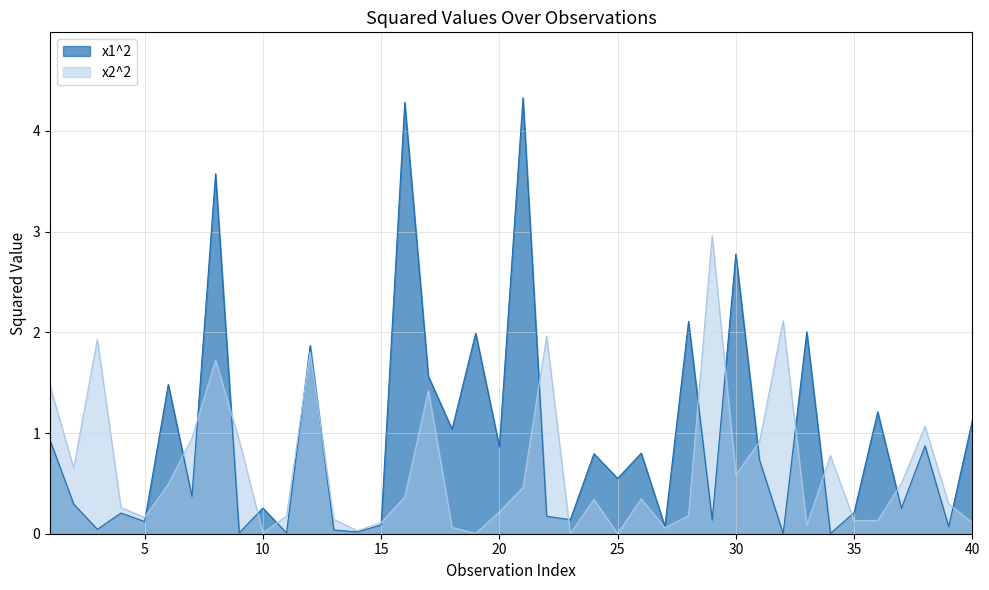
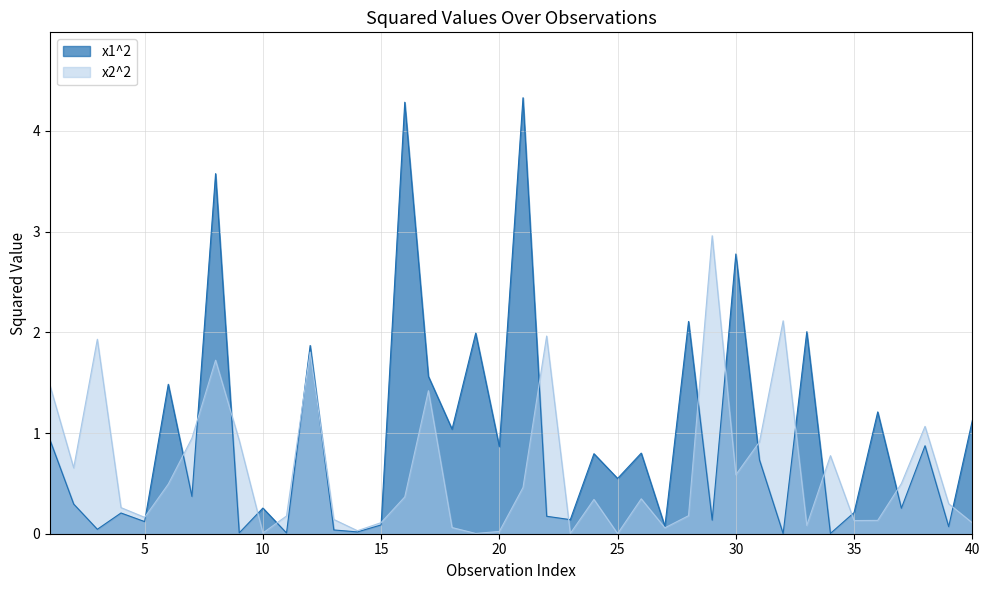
  {
    "x1^2": {
      "5": 0.12,
      "10": 0.25,
      "20": 0.86,
      "25": 0.55,
      "30": 2.78,
      "35": 0.21,
      "40": 1.12
    },
    "x2^2": {
      "5": 0.16,
      "10": 0.01,
-     "20": 0.22,
+     "20": 0.02,
      "25": 0.00,
      "30": 0.59,
      "35": 0.13,
      "40": 0.11
    }
  }
